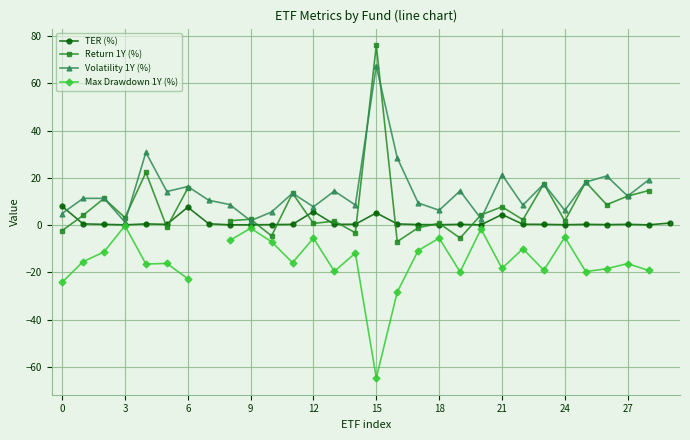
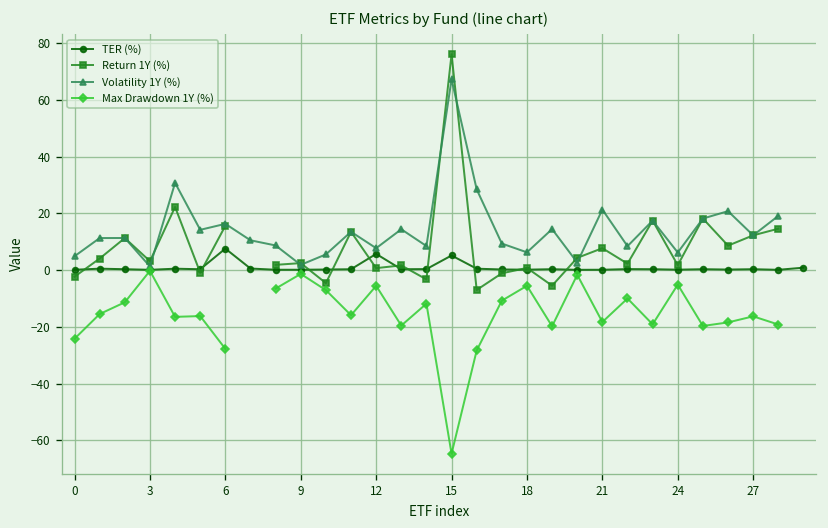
  {
    "TER (%)": {
-     "0": 8,
+     "0": 0,
      "6": 8,
      "9": 0,
      "12": 6,
      "15": 5,
-     "21": 4,
+     "21": 0,
      "24": 0,
      "27": 0
    },
    "Max Drawdown 1Y (%)": {
      "0": -24,
-     "6": -23,
+     "6": -28,
      "9": -1,
      "12": -6,
      "15": -65,
      "18": -6,
      "21": -18,
      "24": -5,
      "27": -16
    }
  }
